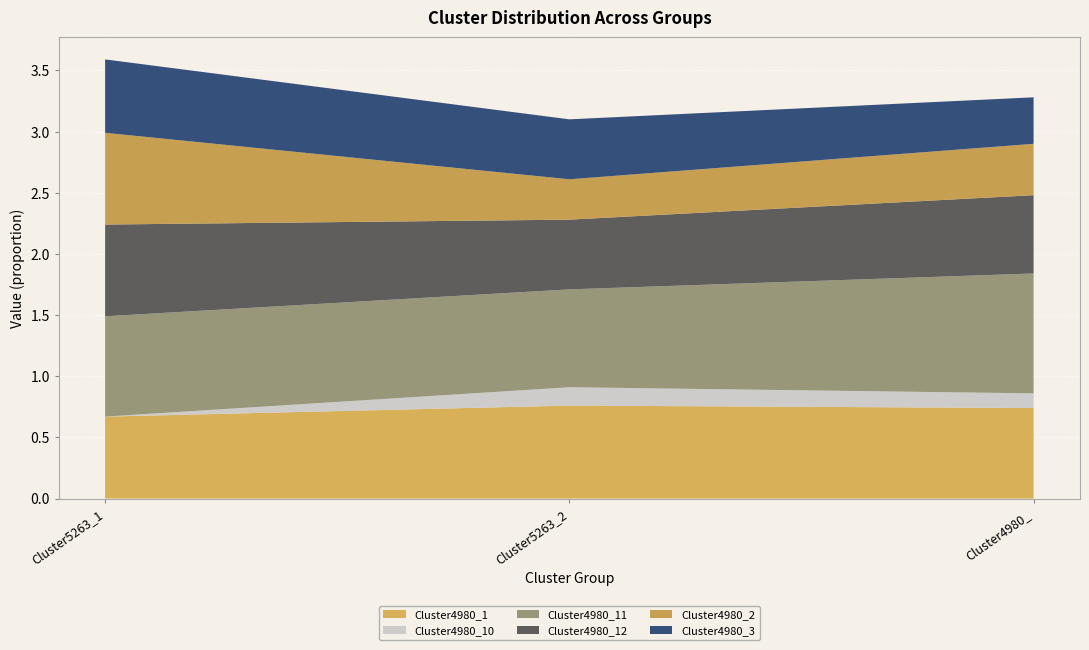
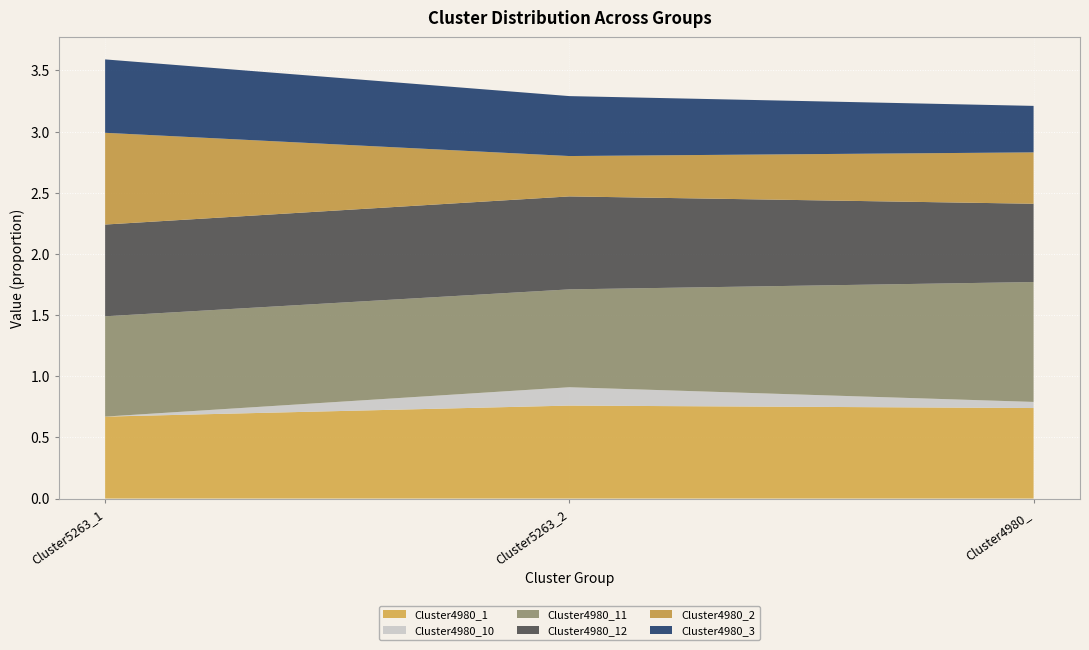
  {
    "Cluster4980_10": {
      "Cluster5263_2": 0.15,
-     "Cluster4980_": 0.12
+     "Cluster4980_": 0.05
    },
    "Cluster4980_11": {
      "Cluster5263_1": 0.82,
      "Cluster5263_2": 0.80,
      "Cluster4980_": 0.98
    },
    "Cluster4980_12": {
      "Cluster5263_1": 0.75,
-     "Cluster5263_2": 0.57,
+     "Cluster5263_2": 0.76,
      "Cluster4980_": 0.64
    },
    "Cluster4980_3": {
      "Cluster5263_1": 0.60,
      "Cluster5263_2": 0.49,
      "Cluster4980_": 0.38
    }
  }
